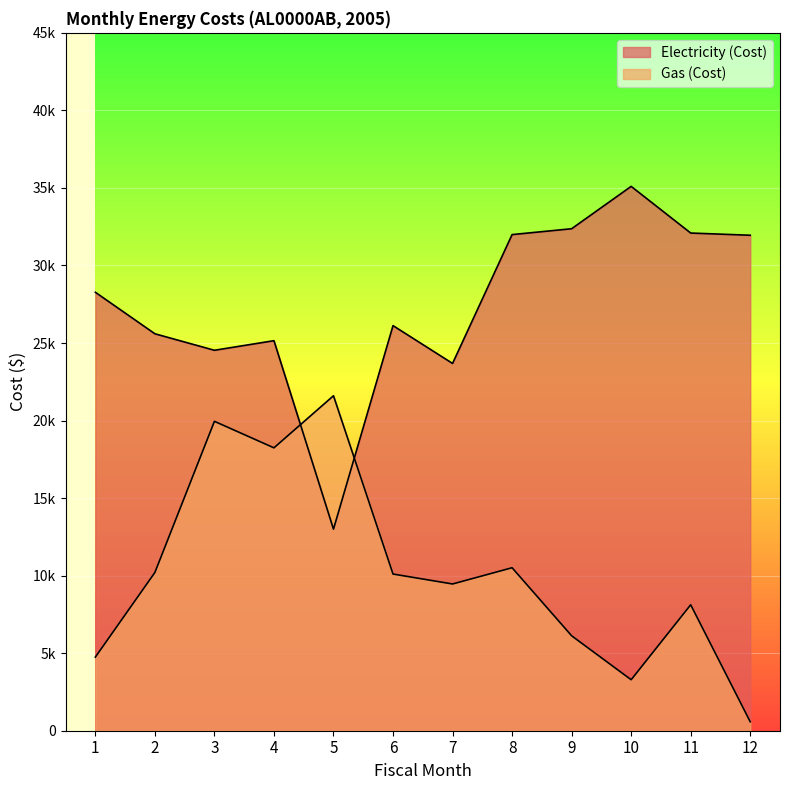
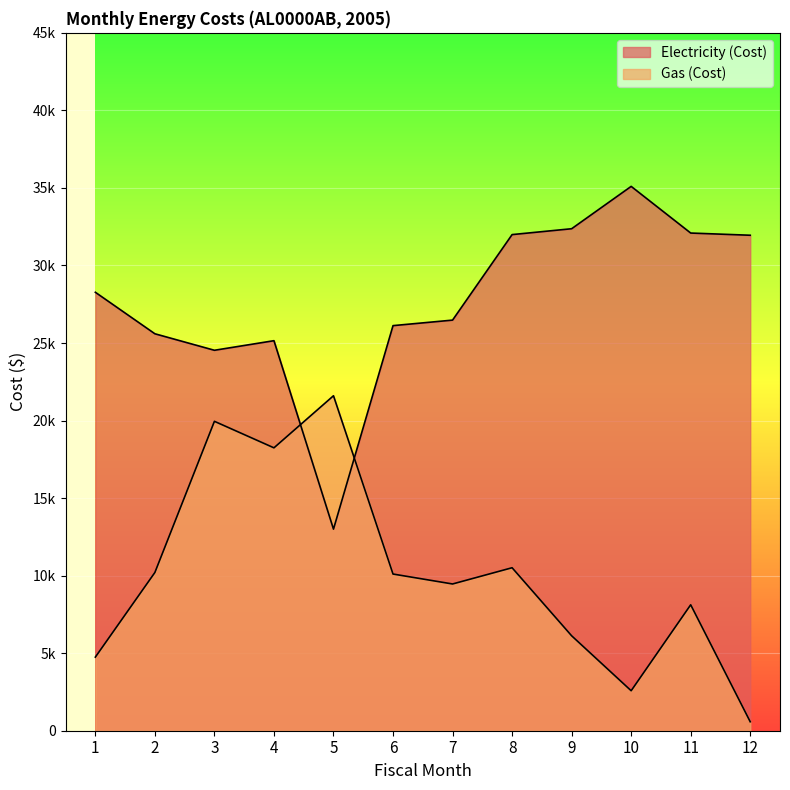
  {
    "Electricity (Cost)": {
      "1": 28300,
      "2": 25600,
      "3": 24500,
      "4": 25200,
      "5": 13000,
      "6": 26100,
-     "7": 23700,
+     "7": 26500,
      "8": 32000,
      "9": 32400,
      "10": 35100,
      "11": 32100,
      "12": 31900
    },
    "Gas (Cost)": {
      "1": 4700,
      "2": 10200,
      "3": 20000,
      "4": 18200,
      "5": 21600,
      "6": 10100,
      "7": 9500,
      "8": 10500,
      "9": 6100,
-     "10": 3300,
+     "10": 2600,
      "11": 8100,
      "12": 600
    }
  }
